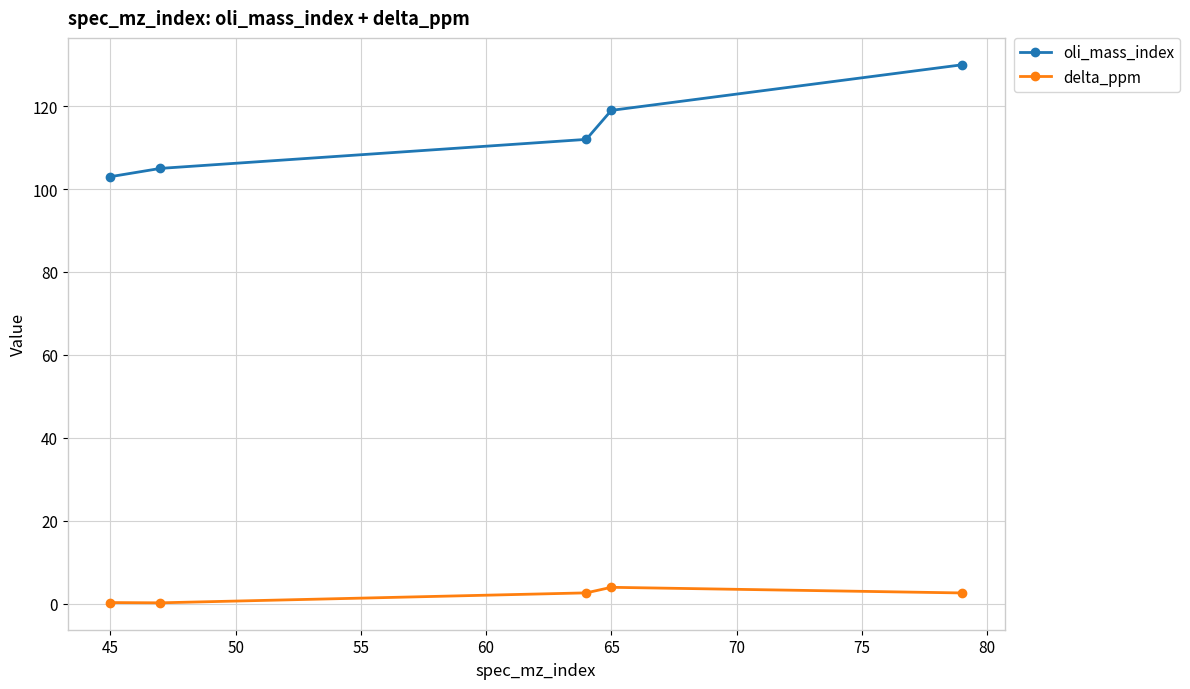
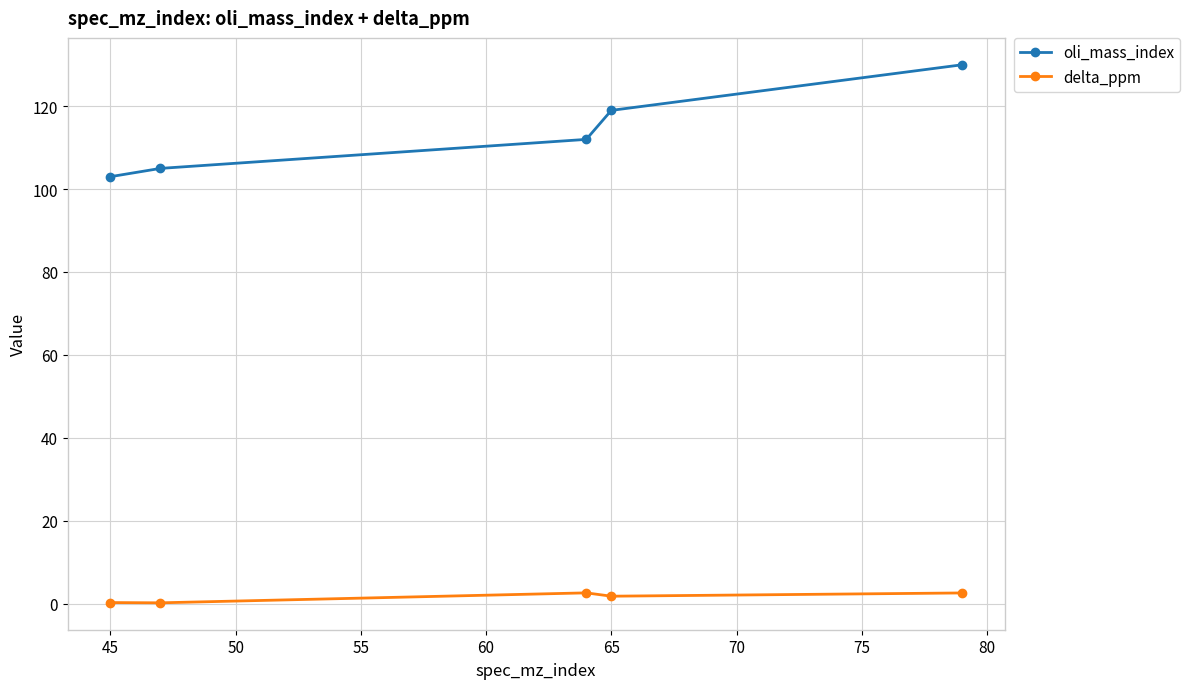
  {
    "oli_mass_index": {
      "45": 103,
      "65": 119
    },
    "delta_ppm": {
      "45": 0,
-     "65": 4
+     "65": 2
    }
  }
